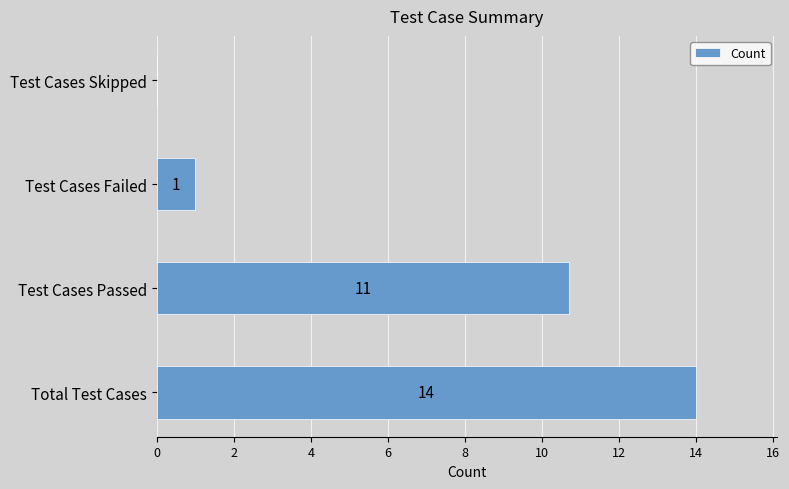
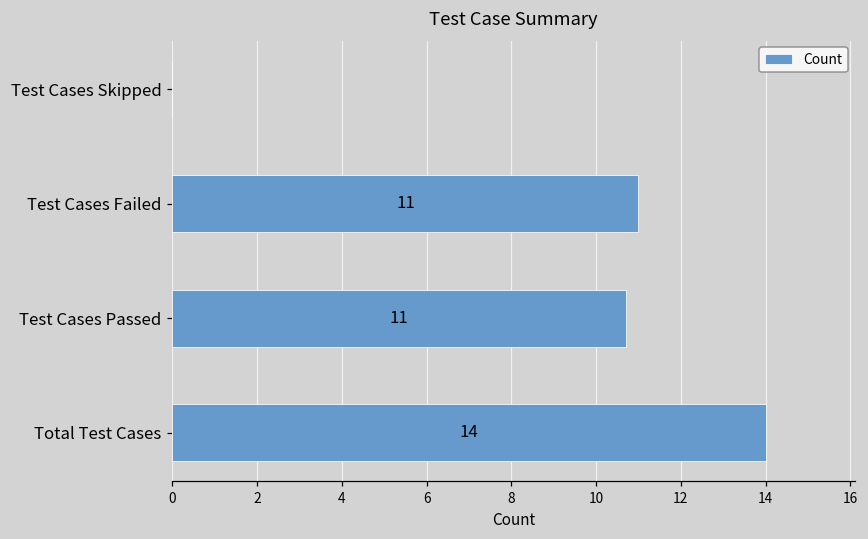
  {
-   "Test Cases Failed": 1,
+   "Test Cases Failed": 11,
    "Test Cases Passed": 11,
    "Total Test Cases": 14
  }
